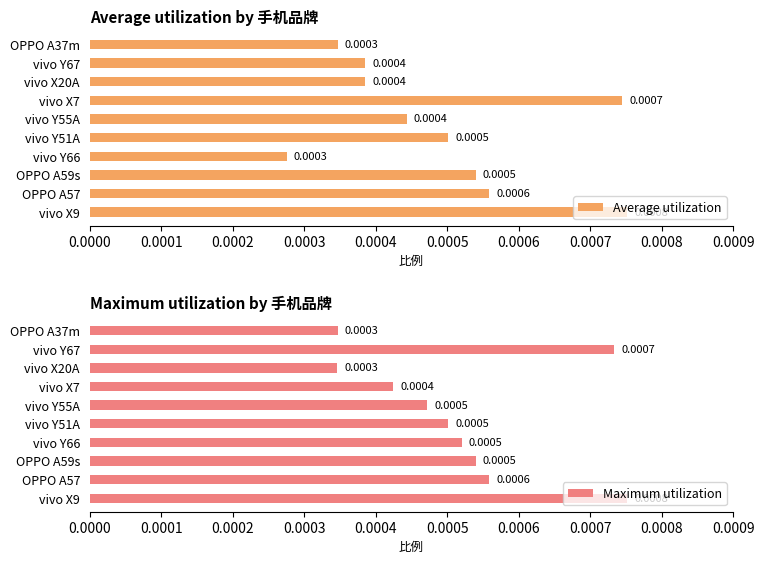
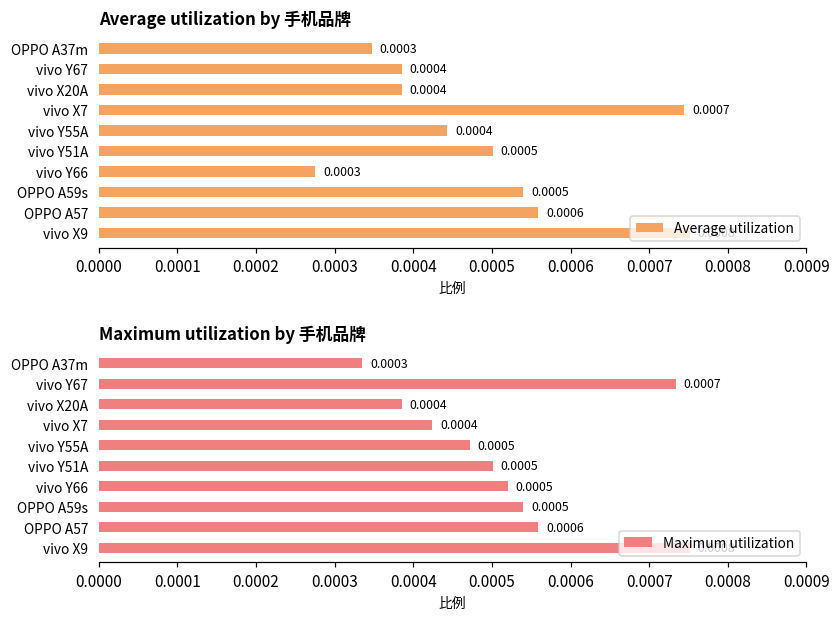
  {
    "Average utilization by 手机品牌": {
      "OPPO A37m": 0.0003,
      "vivo Y67": 0.0004,
      "vivo X20A": 0.0004,
      "vivo X7": 0.0007,
      "vivo Y55A": 0.0004,
      "vivo Y51A": 0.0005,
      "vivo Y66": 0.0003,
      "OPPO A59s": 0.0005,
      "OPPO A57": 0.0006
    },
    "Maximum utilization by 手机品牌": {
-     "OPPO A37m": 0.00035,
+     "OPPO A37m": 0.00033,
      "vivo Y67": 0.0007,
-     "vivo X20A": 0.0003,
+     "vivo X20A": 0.0004,
      "vivo X7": 0.0004,
      "vivo Y55A": 0.0005,
      "vivo Y51A": 0.0005,
      "vivo Y66": 0.0005,
      "OPPO A59s": 0.0005,
      "OPPO A57": 0.0006
    }
  }
